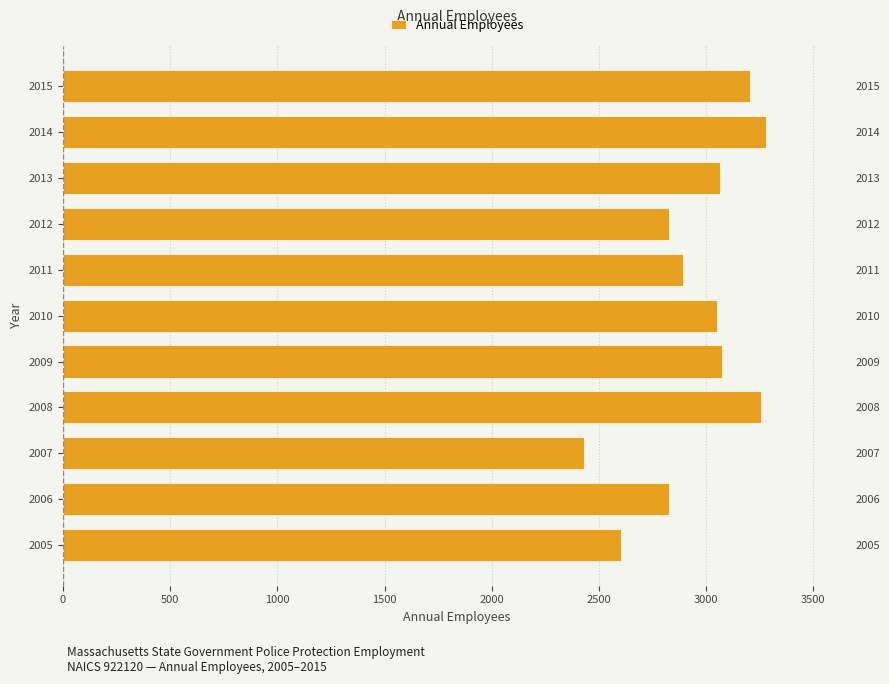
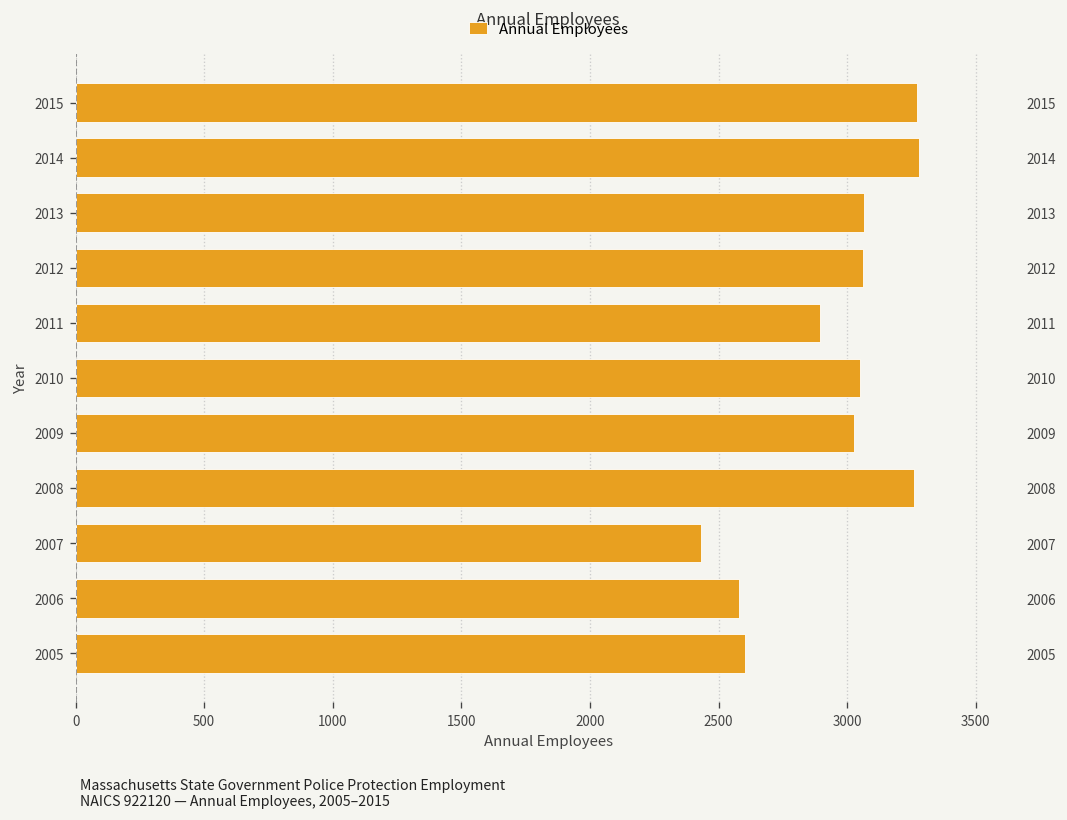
  {
-   "2015": 3210,
+   "2015": 3270,
    "2014": 3280,
    "2013": 3070,
-   "2012": 2830,
+   "2012": 3060,
    "2011": 2890,
    "2010": 3050,
-   "2009": 3080,
+   "2009": 3030,
    "2008": 3260,
    "2007": 2430,
-   "2006": 2830,
+   "2006": 2580,
    "2005": 2600
  }
